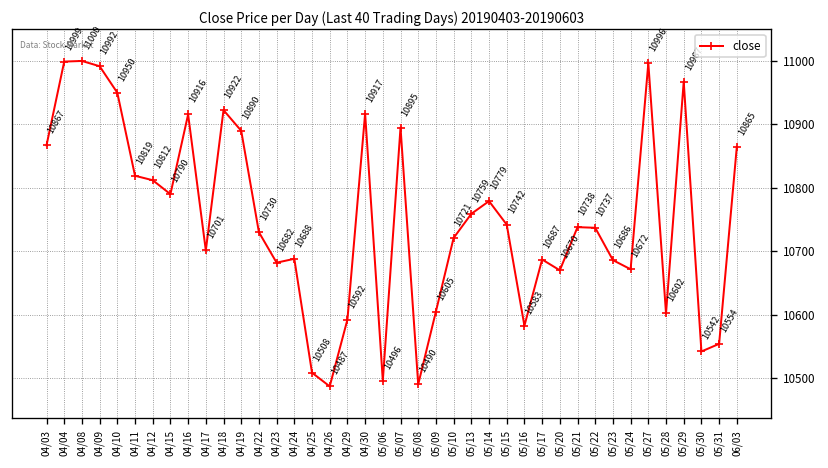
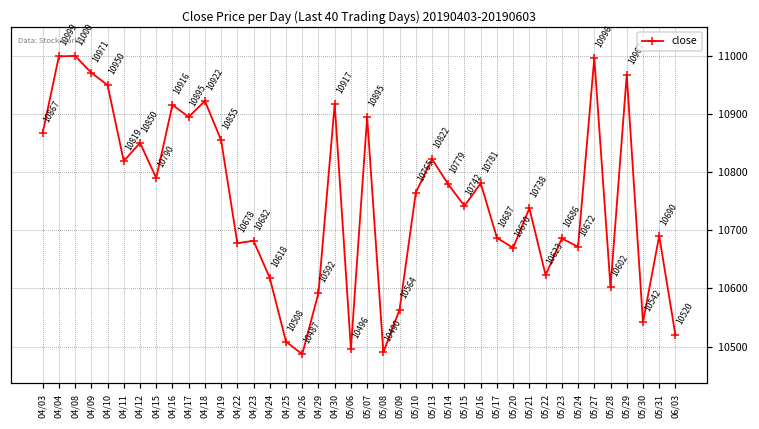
  {
    "04/03": 10867,
-   "04/09": 10992,
+   "04/09": 10971,
    "04/10": 10950,
    "04/11": 10819,
-   "04/12": 10812,
+   "04/12": 10850,
    "04/15": 10790,
    "04/16": 10916,
-   "04/17": 10701,
+   "04/17": 10895,
    "04/18": 10922,
-   "04/19": 10890,
-   "04/22": 10730,
+   "04/19": 10855,
+   "04/22": 10678,
    "04/23": 10682,
-   "04/24": 10688,
+   "04/24": 10618,
    "04/25": 10508,
    "04/26": 10487,
    "04/29": 10592,
    "04/30": 10917,
    "05/06": 10496,
    "05/07": 10895,
    "05/08": 10490,
-   "05/09": 10605,
-   "05/10": 10721,
-   "05/13": 10759,
+   "05/09": 10564,
+   "05/10": 10765,
+   "05/13": 10822,
    "05/14": 10779,
    "05/15": 10742,
-   "05/16": 10583,
+   "05/16": 10781,
    "05/17": 10687,
    "05/20": 10670,
-   "05/22": 10737,
+   "05/22": 10623,
    "05/23": 10686,
    "05/24": 10672,
    "05/27": 10996,
    "05/28": 10602,
-   "05/31": 10554,
-   "06/03": 10865
+   "05/31": 10690,
+   "06/03": 10520
  }
